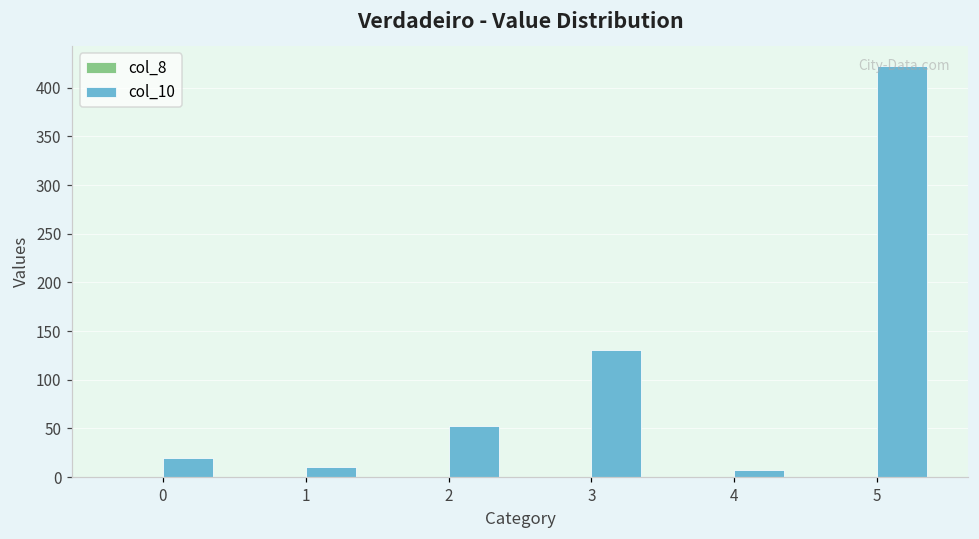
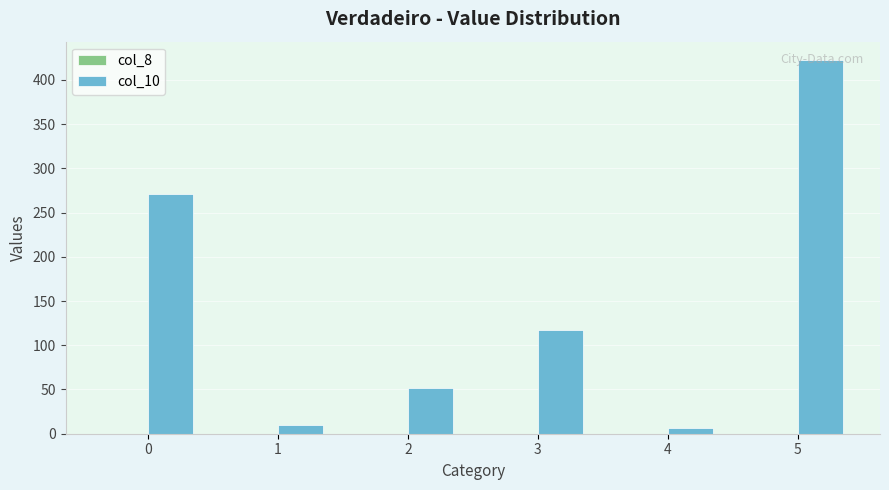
  {
    "col_8": {
      "0": 0,
      "1": 0,
      "2": 0,
      "3": 0,
      "4": 0,
      "5": 0
    },
    "col_10": {
-     "0": 20,
+     "0": 270,
      "1": 10,
      "2": 50,
-     "3": 130,
+     "3": 120,
      "4": 10,
      "5": 420
    }
  }
